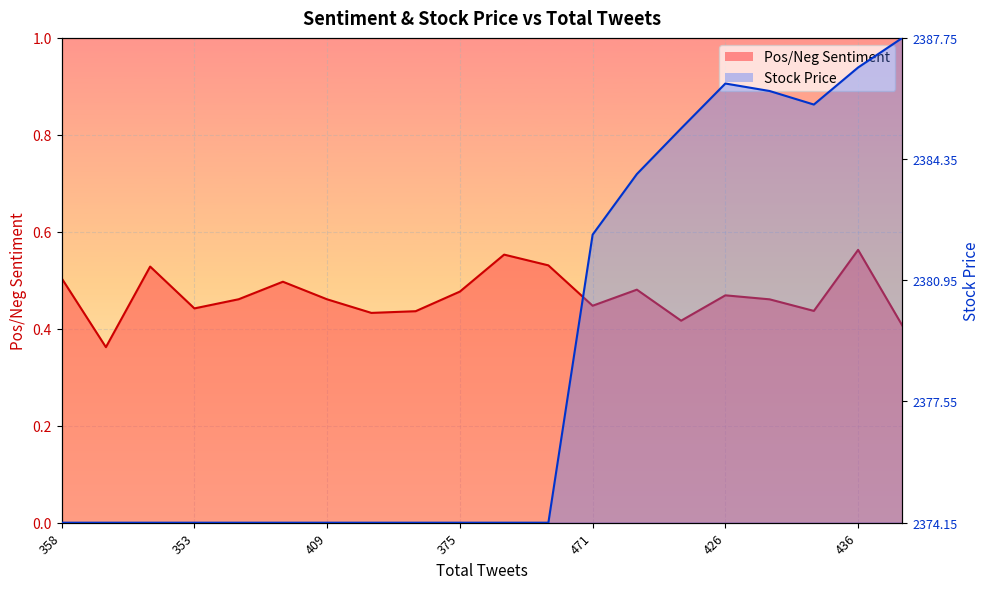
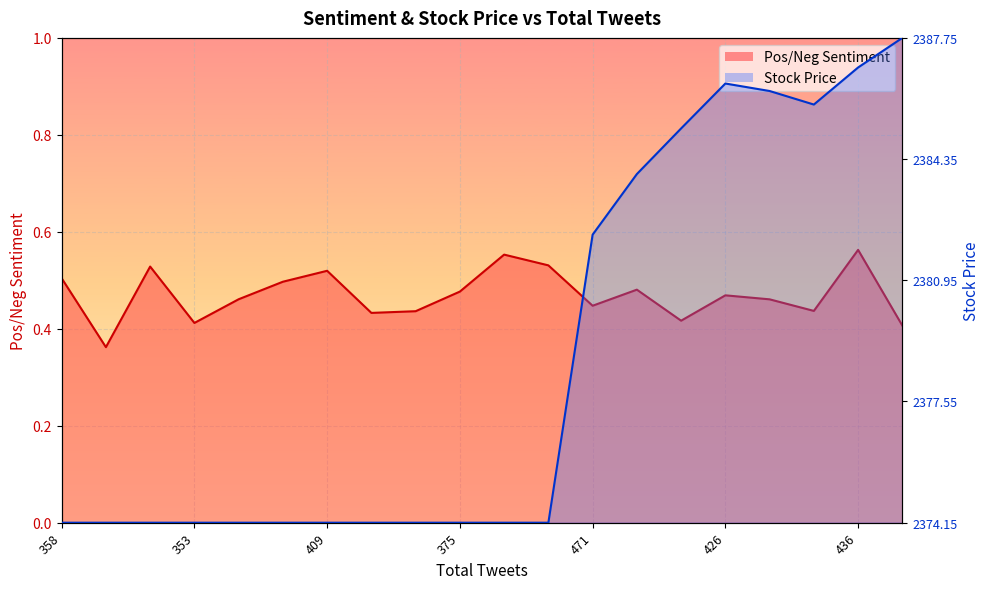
  {
    "Pos/Neg Sentiment": {
      "358": 0.50,
-     "353": 0.44,
-     "409": 0.46,
+     "353": 0.41,
+     "409": 0.52,
      "375": 0.48,
      "471": 0.45,
      "426": 0.47,
      "436": 0.56
    }
  }
